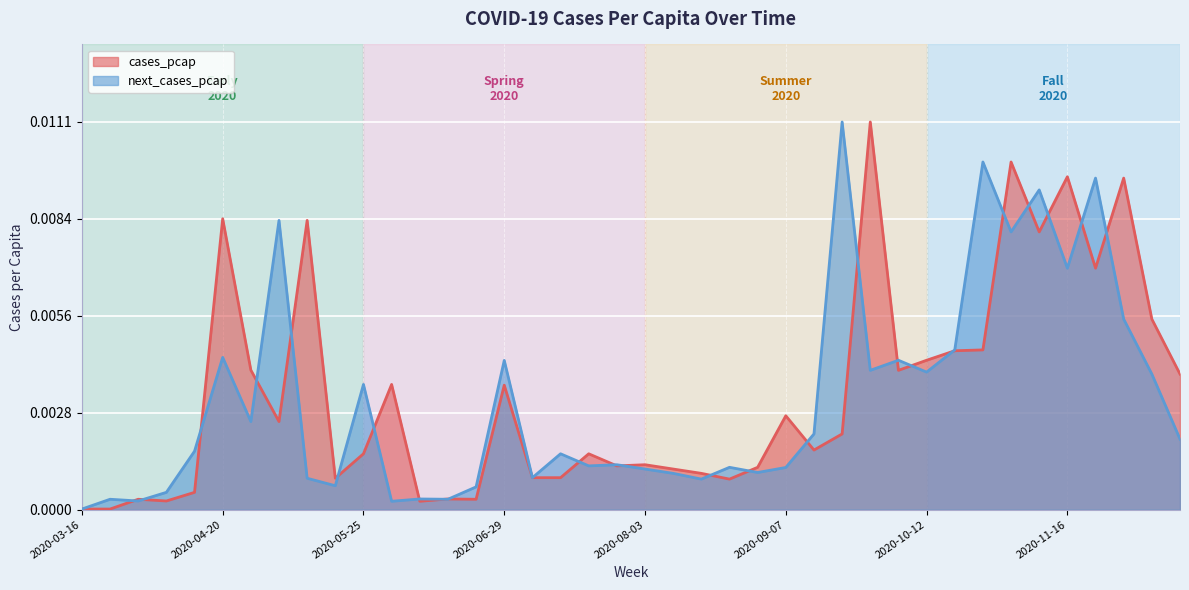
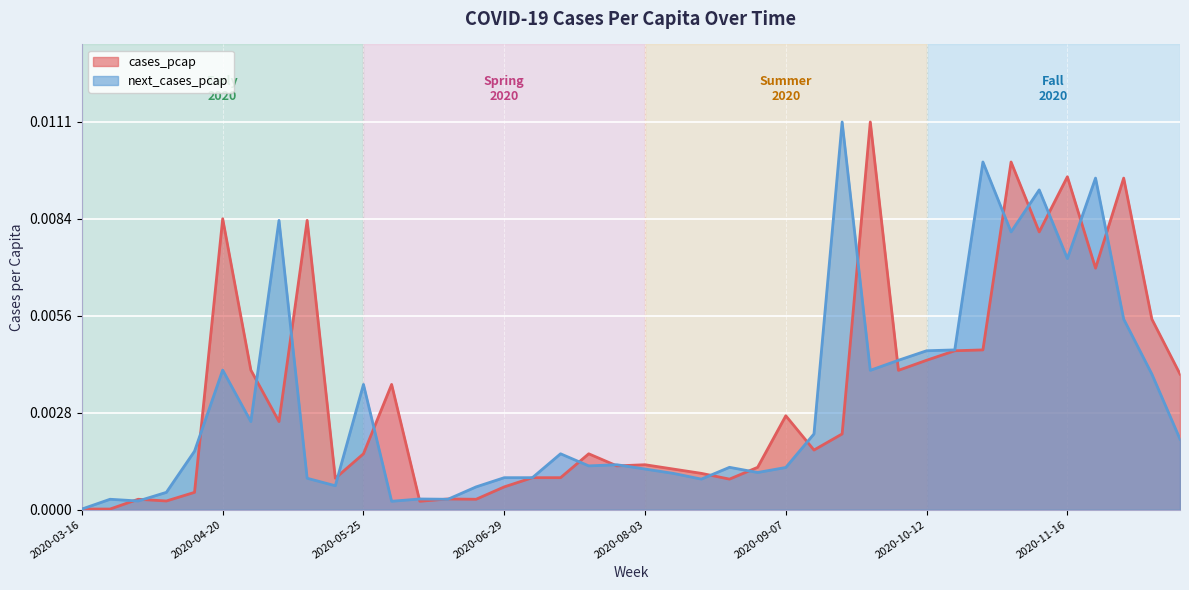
  {
    "cases_pcap": {
      "2020-04-20": 0.0084,
      "2020-05-25": 0.0016,
-     "2020-06-29": 0.0036,
+     "2020-06-29": 0.0007,
      "2020-08-03": 0.0013,
      "2020-09-07": 0.0027,
      "2020-10-12": 0.0043,
      "2020-11-16": 0.0096
    },
    "next_cases_pcap": {
-     "2020-04-20": 0.0044,
+     "2020-04-20": 0.0040,
      "2020-05-25": 0.0036,
-     "2020-06-29": 0.0043,
+     "2020-06-29": 0.0009,
      "2020-08-03": 0.0012,
      "2020-09-07": 0.0012,
-     "2020-10-12": 0.0040,
-     "2020-11-16": 0.0069
+     "2020-10-12": 0.0046,
+     "2020-11-16": 0.0072
    }
  }
